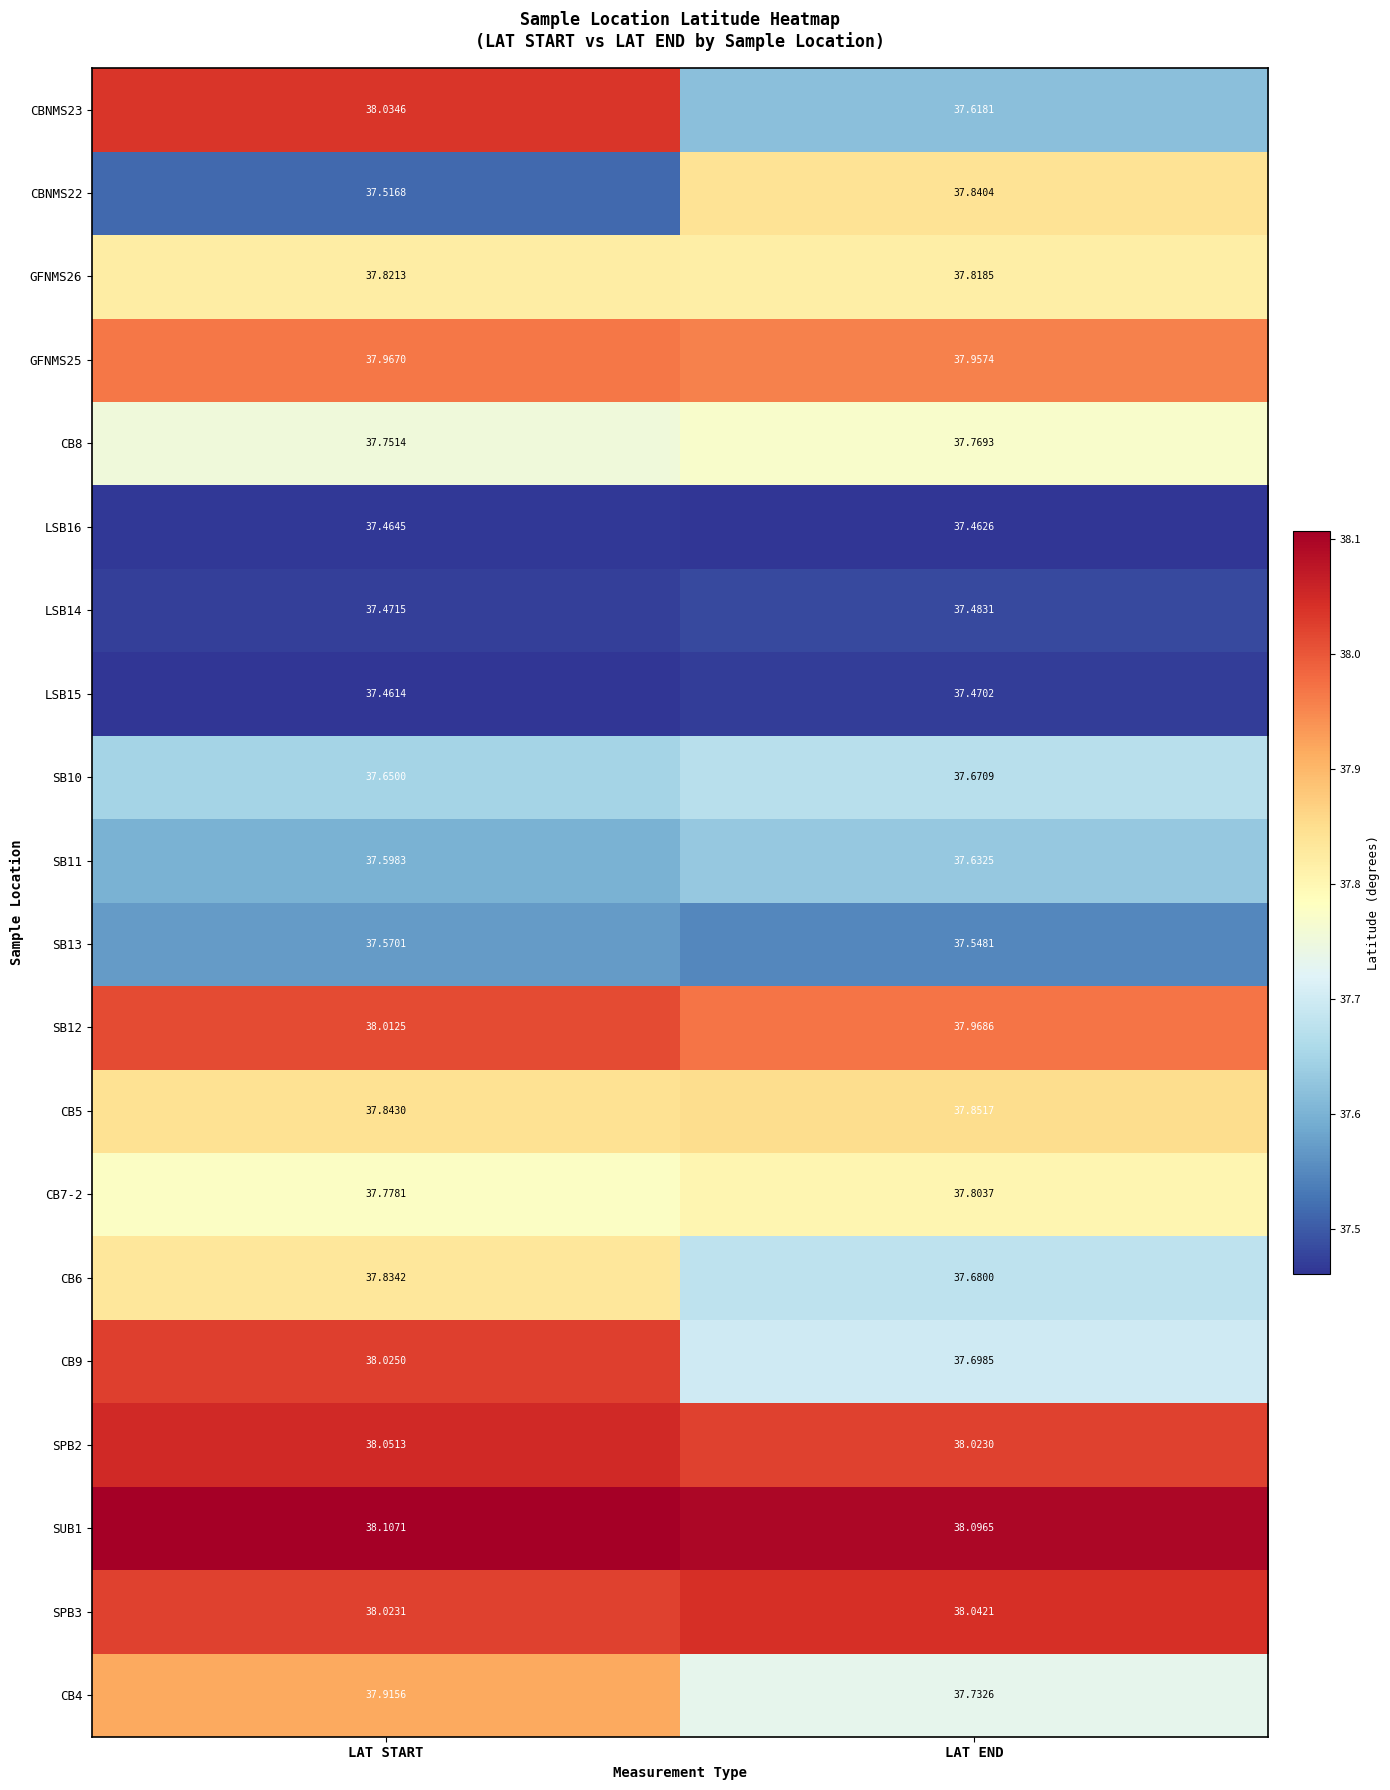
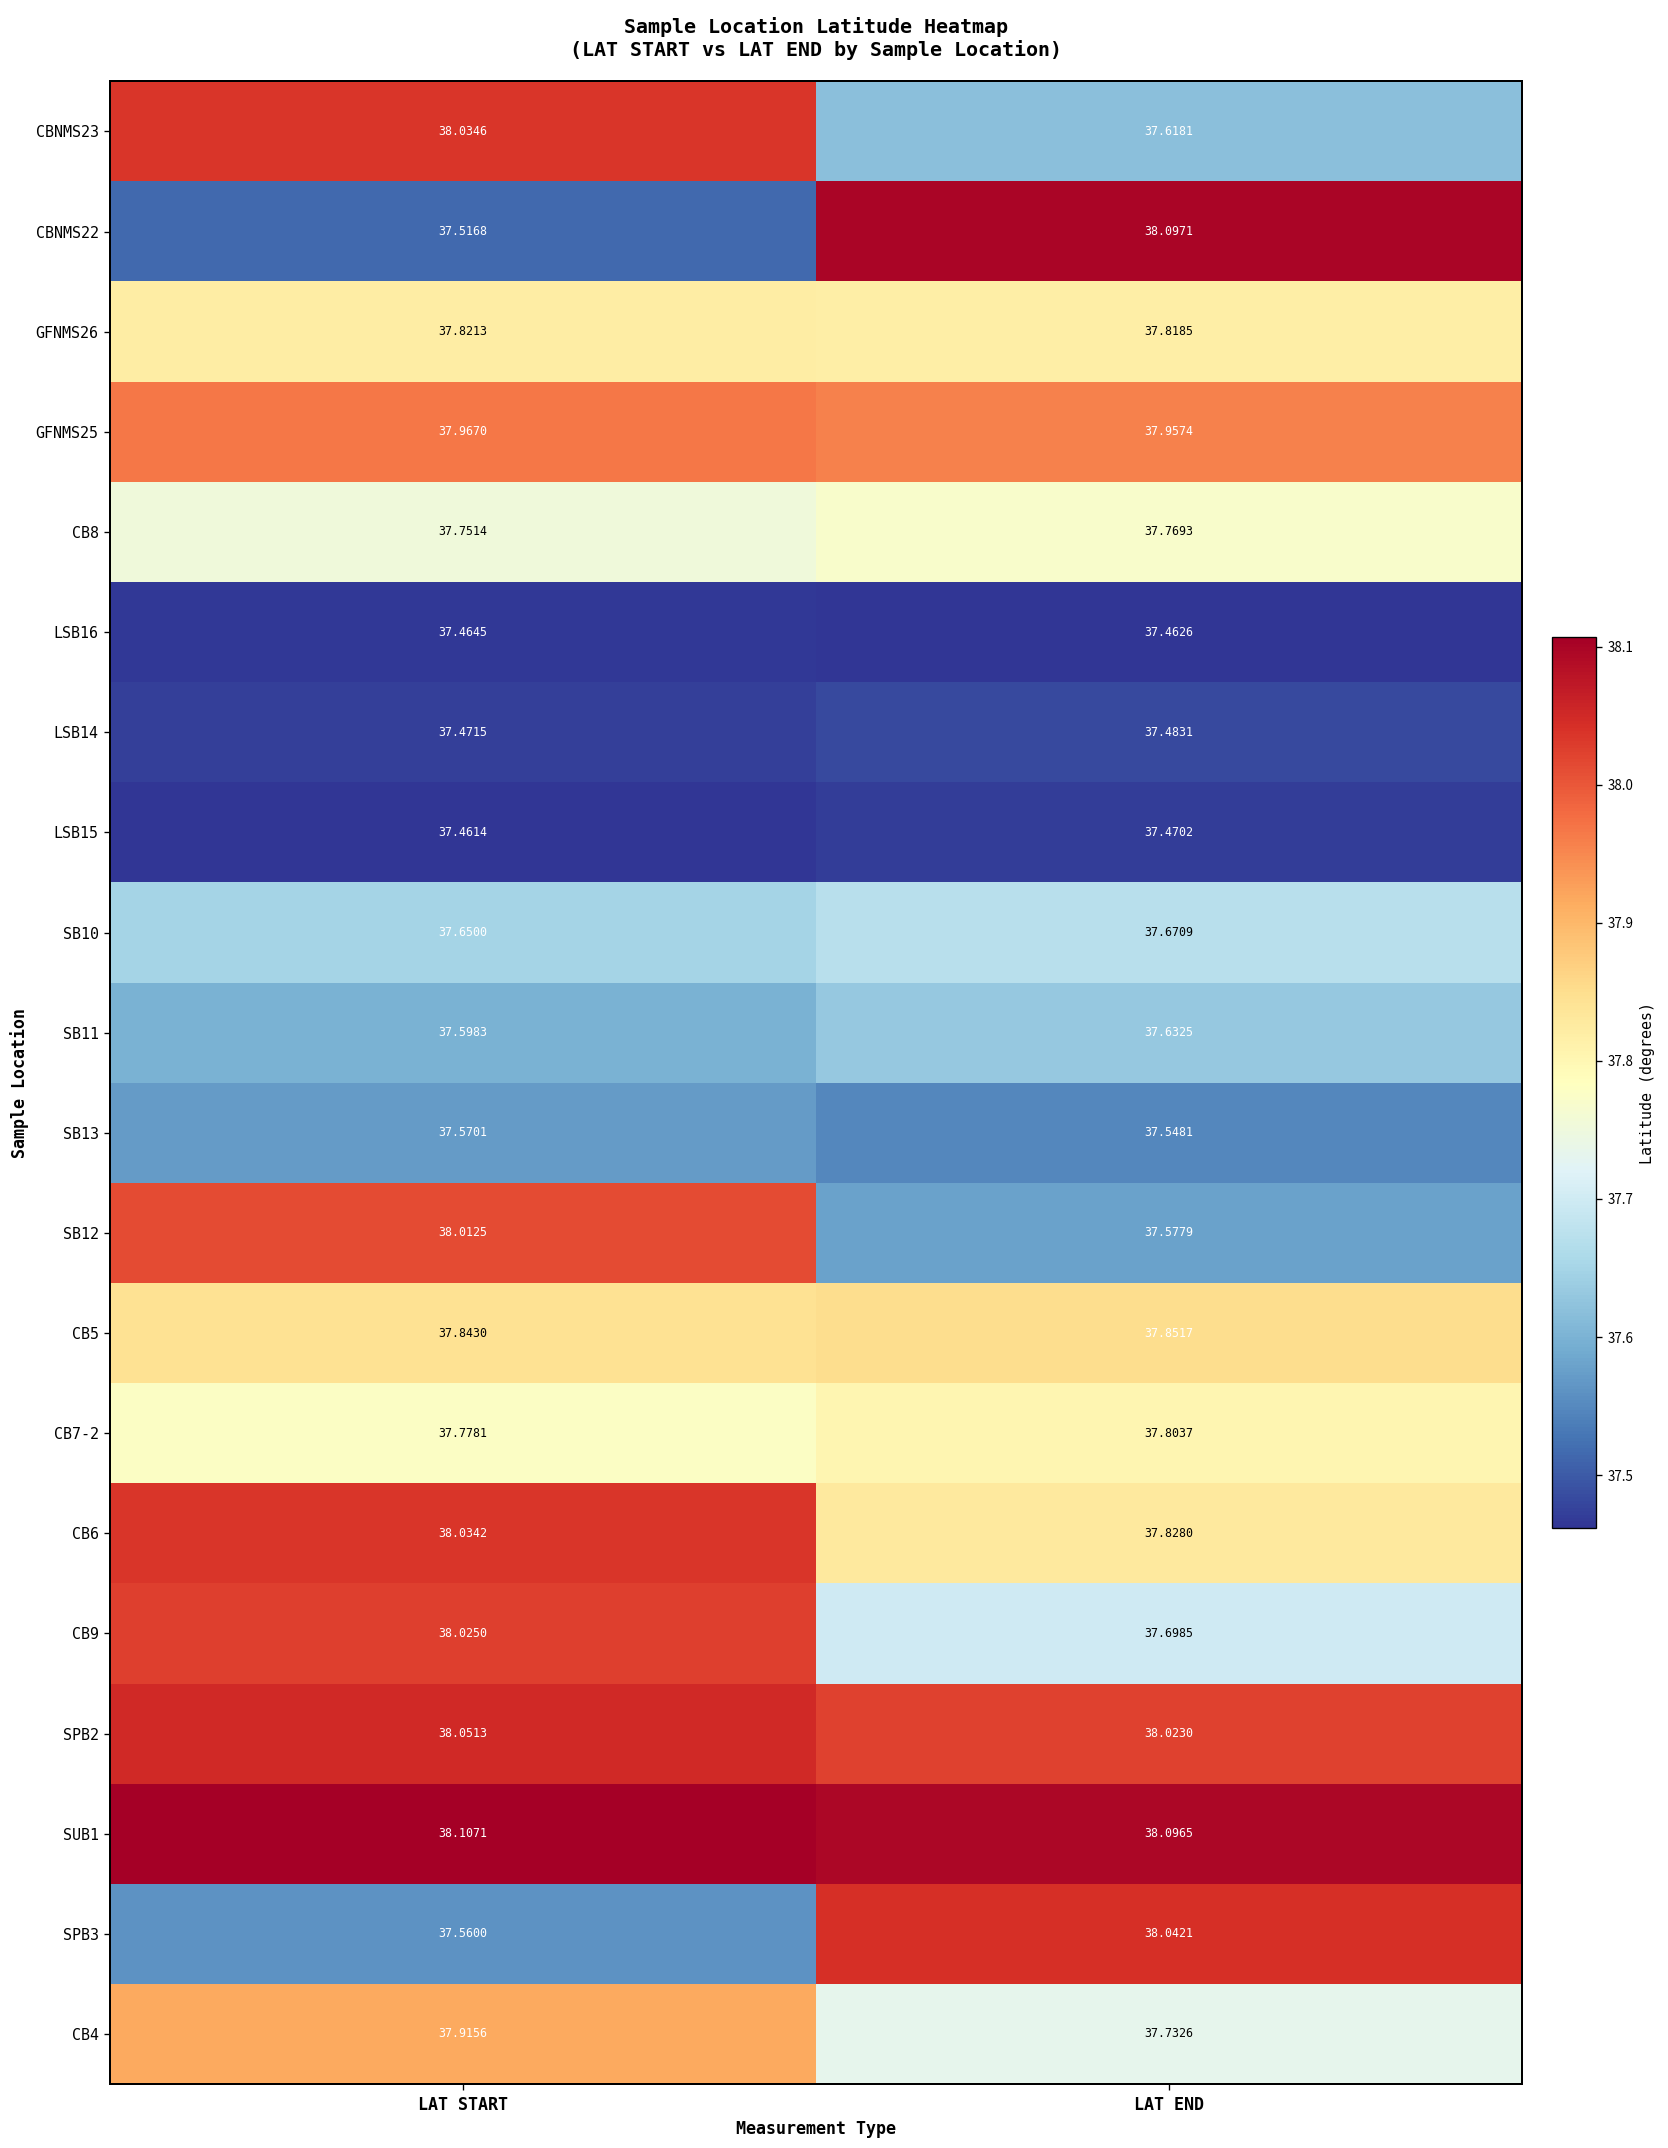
  {
    "CBNMS23": {
      "LAT START": 38.0346,
      "LAT END": 37.6181
    },
    "CBNMS22": {
      "LAT START": 37.5168,
-     "LAT END": 37.8404
+     "LAT END": 38.0971
    },
    "GFNMS26": {
      "LAT START": 37.8213,
      "LAT END": 37.8185
    },
    "GFNMS25": {
      "LAT START": 37.9670,
      "LAT END": 37.9574
    },
    "CB8": {
      "LAT START": 37.7514,
      "LAT END": 37.7693
    },
    "LSB16": {
      "LAT START": 37.4645,
      "LAT END": 37.4626
    },
    "LSB14": {
      "LAT START": 37.4715,
      "LAT END": 37.4831
    },
    "LSB15": {
      "LAT START": 37.4614,
      "LAT END": 37.4702
    },
    "SB10": {
      "LAT START": 37.6500,
      "LAT END": 37.6709
    },
    "SB11": {
      "LAT START": 37.5983,
      "LAT END": 37.6325
    },
    "SB13": {
      "LAT START": 37.5701,
      "LAT END": 37.5481
    },
    "SB12": {
      "LAT START": 38.0125,
-     "LAT END": 37.9686
+     "LAT END": 37.5779
    },
    "CB5": {
      "LAT START": 37.8430,
      "LAT END": 37.8517
    },
    "CB7-2": {
      "LAT START": 37.7781,
      "LAT END": 37.8037
    },
    "CB6": {
-     "LAT START": 37.8342,
-     "LAT END": 37.6800
+     "LAT START": 38.0342,
+     "LAT END": 37.8280
    },
    "CB9": {
      "LAT START": 38.0250,
      "LAT END": 37.6985
    },
    "SPB2": {
      "LAT START": 38.0513,
      "LAT END": 38.0230
    },
    "SUB1": {
      "LAT START": 38.1071,
      "LAT END": 38.0965
    },
    "SPB3": {
-     "LAT START": 38.0231,
+     "LAT START": 37.5600,
      "LAT END": 38.0421
    },
    "CB4": {
      "LAT START": 37.9156,
      "LAT END": 37.7326
    }
  }
